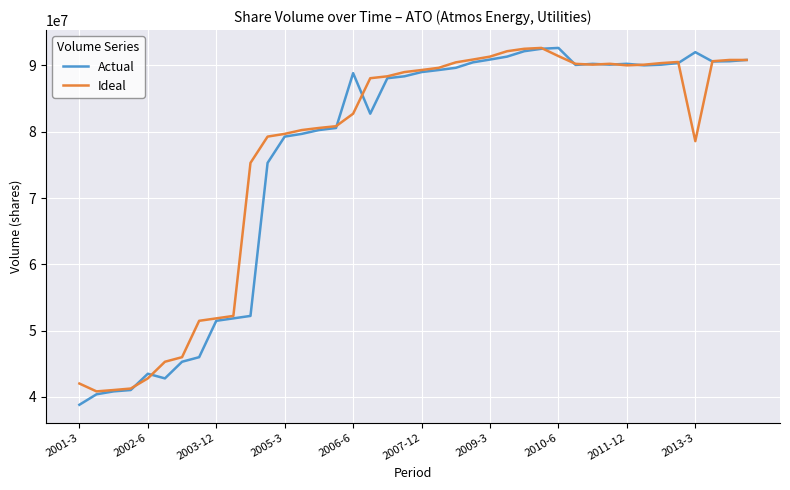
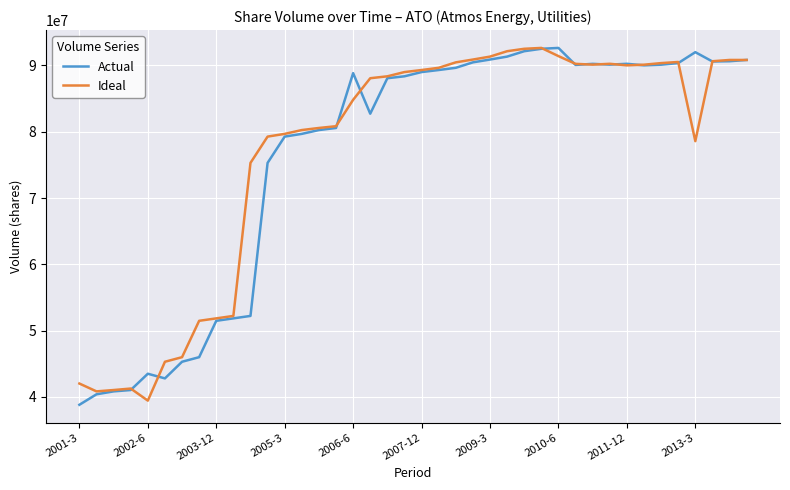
  {
    "Actual": {
      "2001-3": 39000000,
      "2002-6": 43000000,
      "2005-3": 79000000,
      "2006-6": 89000000,
      "2009-3": 91000000,
      "2010-6": 93000000,
      "2013-3": 92000000
    },
    "Ideal": {
      "2001-3": 42000000,
-     "2002-6": 43000000,
+     "2002-6": 39000000,
      "2005-3": 80000000,
-     "2006-6": 83000000,
+     "2006-6": 85000000,
      "2009-3": 91000000,
      "2010-6": 91000000,
      "2013-3": 79000000
    }
  }
